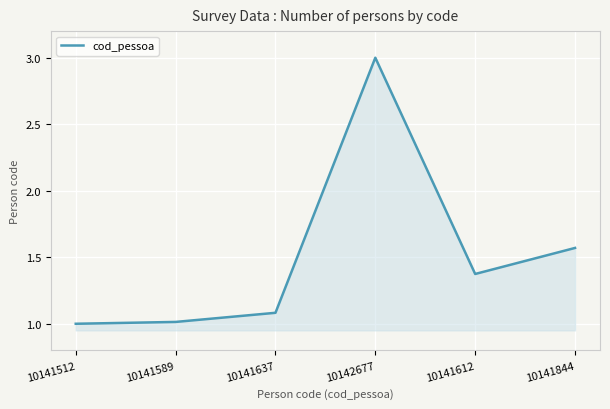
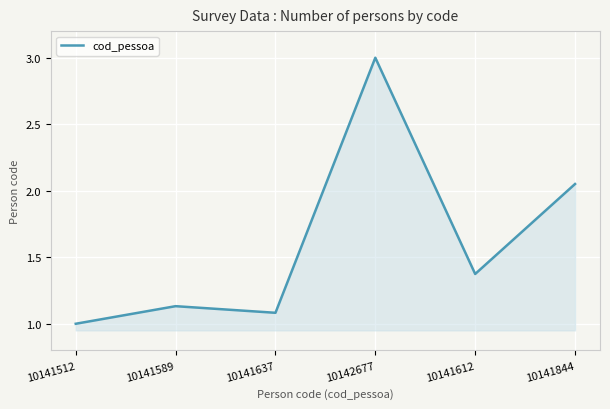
  {
    "10141512": 1.00,
-   "10141589": 1.01,
+   "10141589": 1.13,
    "10141637": 1.08,
    "10142677": 3.00,
    "10141612": 1.37,
-   "10141844": 1.57
+   "10141844": 2.05
  }
